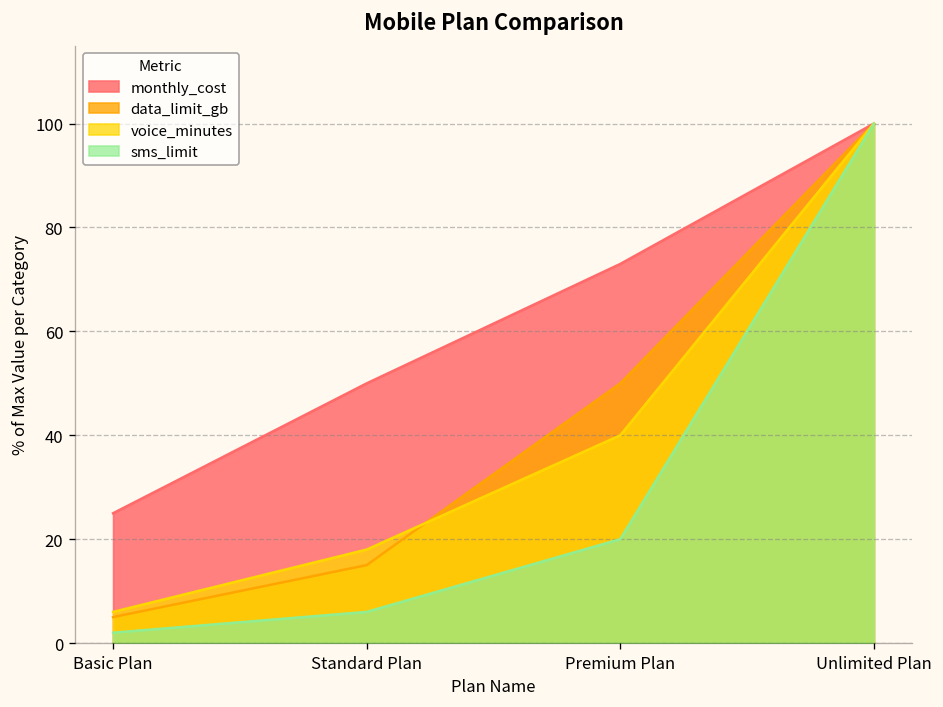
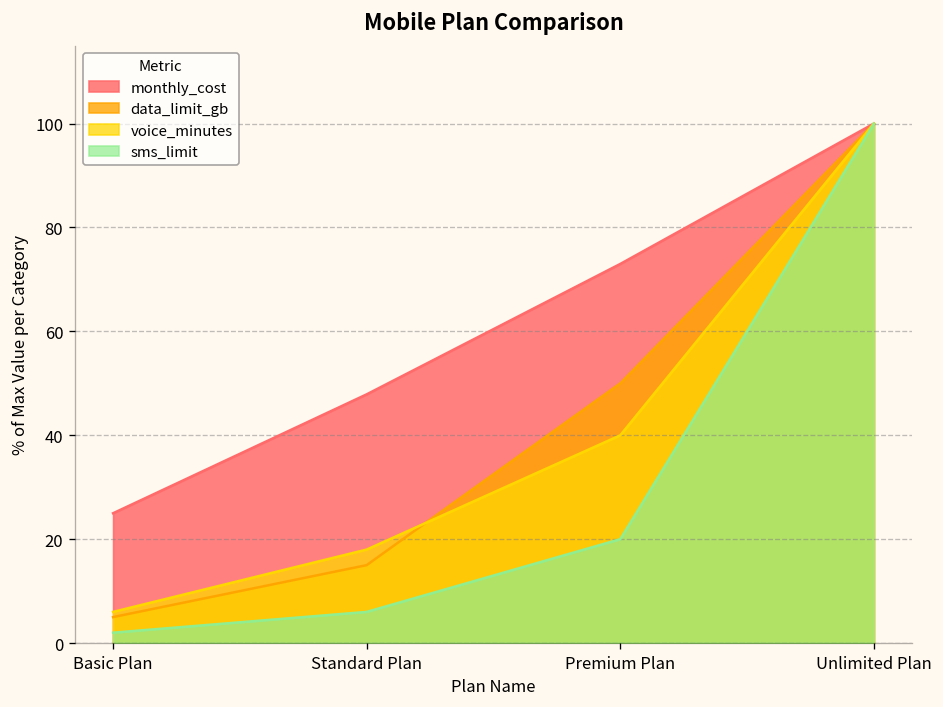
  {
    "monthly_cost": {
      "Basic Plan": 25,
-     "Standard Plan": 50,
+     "Standard Plan": 48,
      "Premium Plan": 73
    },
    "sms_limit": {
      "Basic Plan": 2,
      "Standard Plan": 6,
      "Premium Plan": 20
    }
  }
